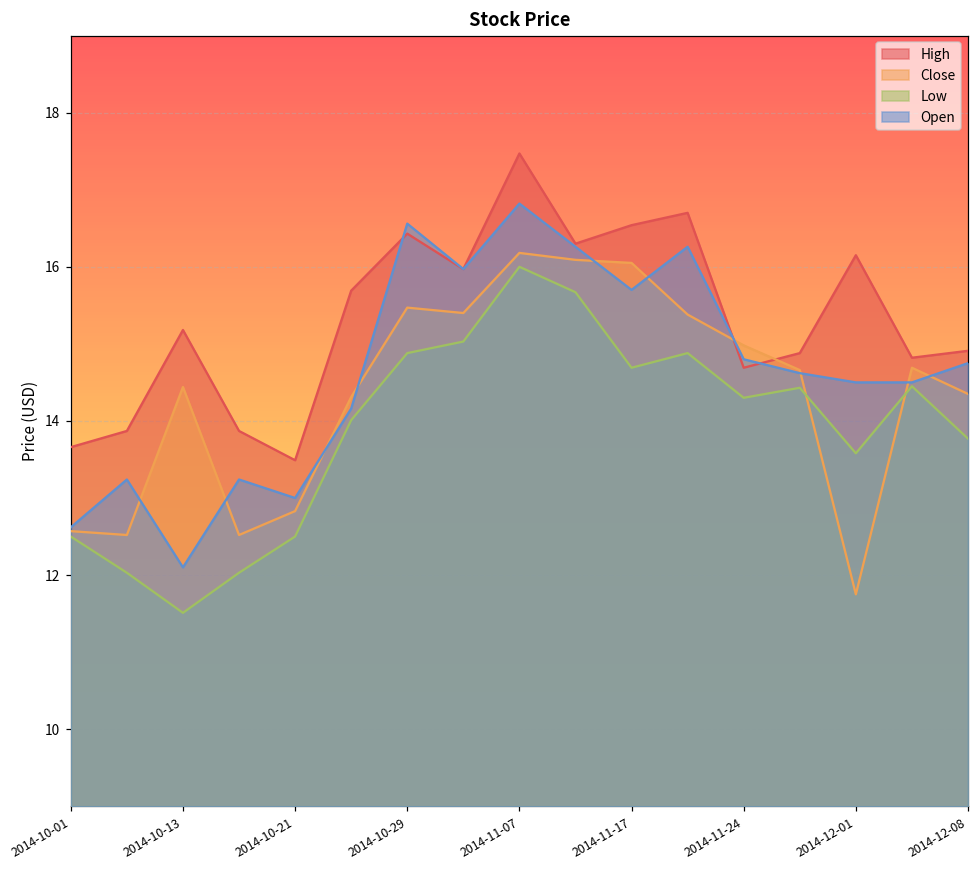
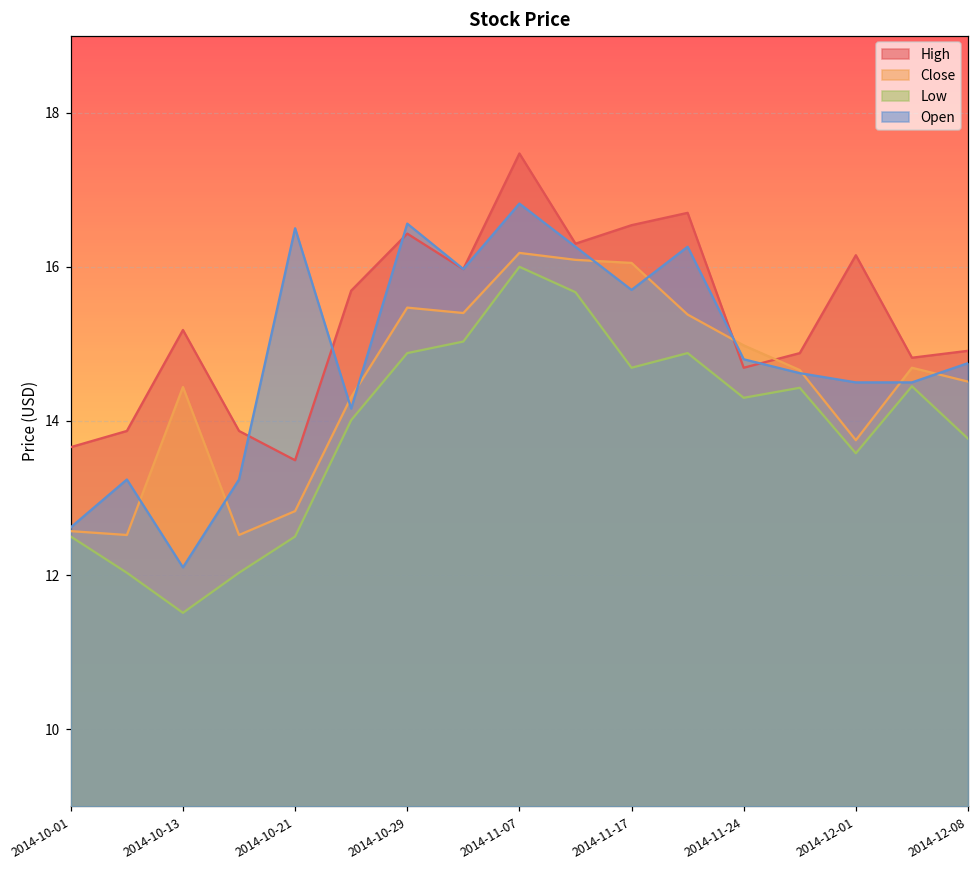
  {
    "High": {
      "2014-10-01": 13.7,
      "2014-10-13": 15.2,
      "2014-10-21": 13.5,
      "2014-10-29": 16.4,
      "2014-11-07": 17.5,
      "2014-11-17": 16.5,
      "2014-11-24": 14.7,
      "2014-12-01": 16.2,
      "2014-12-08": 14.9
    },
    "Close": {
      "2014-10-01": 12.6,
      "2014-10-13": 14.4,
      "2014-10-21": 12.8,
      "2014-10-29": 15.5,
      "2014-11-07": 16.2,
      "2014-11-17": 16.1,
      "2014-11-24": 15.0,
-     "2014-12-01": 11.8,
-     "2014-12-08": 14.4
+     "2014-12-01": 13.8,
+     "2014-12-08": 14.5
    },
    "Low": {
      "2014-10-01": 12.5,
      "2014-10-13": 11.5,
      "2014-10-21": 12.5,
      "2014-10-29": 14.9,
      "2014-11-07": 16.0,
      "2014-11-17": 14.7,
      "2014-11-24": 14.3,
      "2014-12-01": 13.6,
      "2014-12-08": 13.8
    },
    "Open": {
      "2014-10-01": 12.6,
      "2014-10-13": 12.1,
-     "2014-10-21": 13.0,
+     "2014-10-21": 16.5,
      "2014-10-29": 16.6,
      "2014-11-07": 16.8,
      "2014-11-17": 15.7,
      "2014-11-24": 14.8,
      "2014-12-01": 14.5,
      "2014-12-08": 14.8
    }
  }
